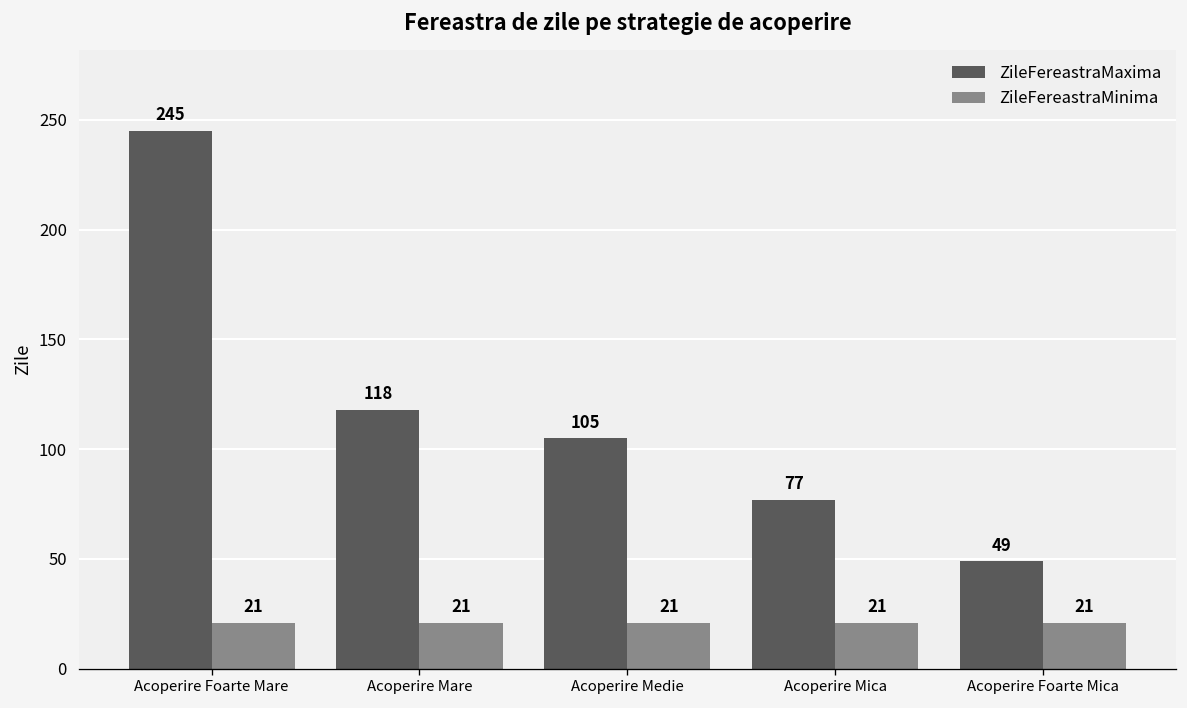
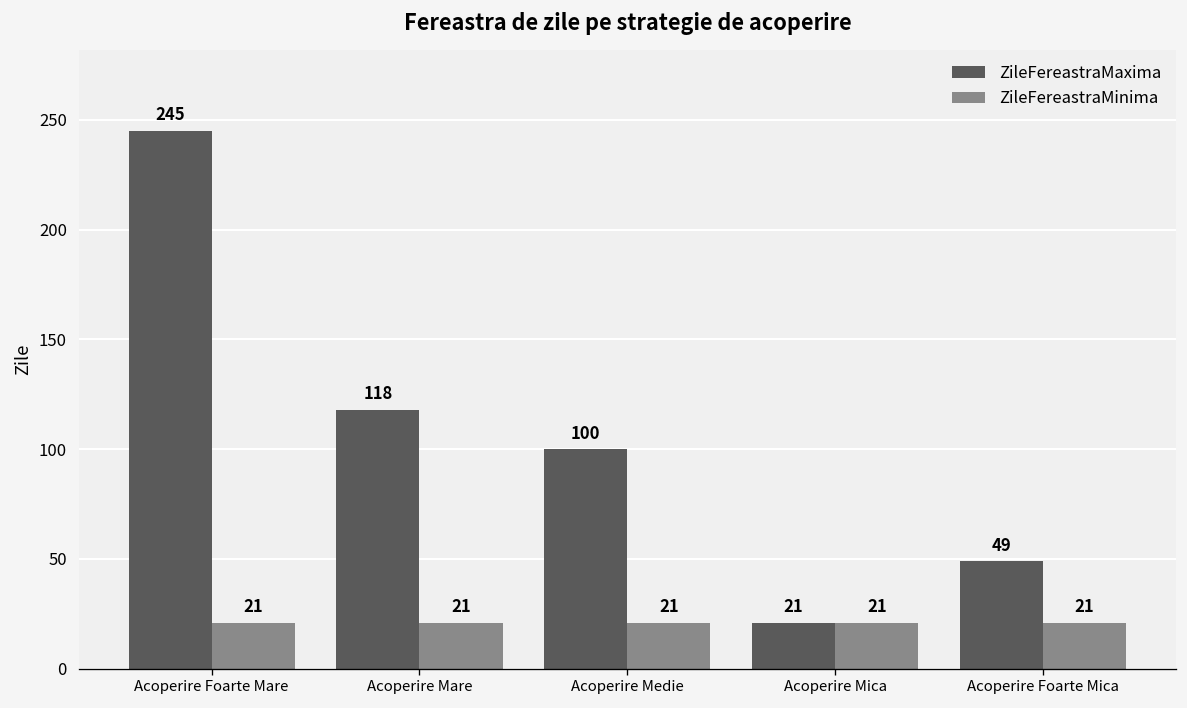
  {
    "ZileFereastraMaxima": {
      "Acoperire Foarte Mare": 245,
      "Acoperire Mare": 118,
-     "Acoperire Medie": 105,
-     "Acoperire Mica": 77,
+     "Acoperire Medie": 100,
+     "Acoperire Mica": 21,
      "Acoperire Foarte Mica": 49
    },
    "ZileFereastraMinima": {
      "Acoperire Foarte Mare": 21,
      "Acoperire Mare": 21,
      "Acoperire Medie": 21,
      "Acoperire Mica": 21,
      "Acoperire Foarte Mica": 21
    }
  }
